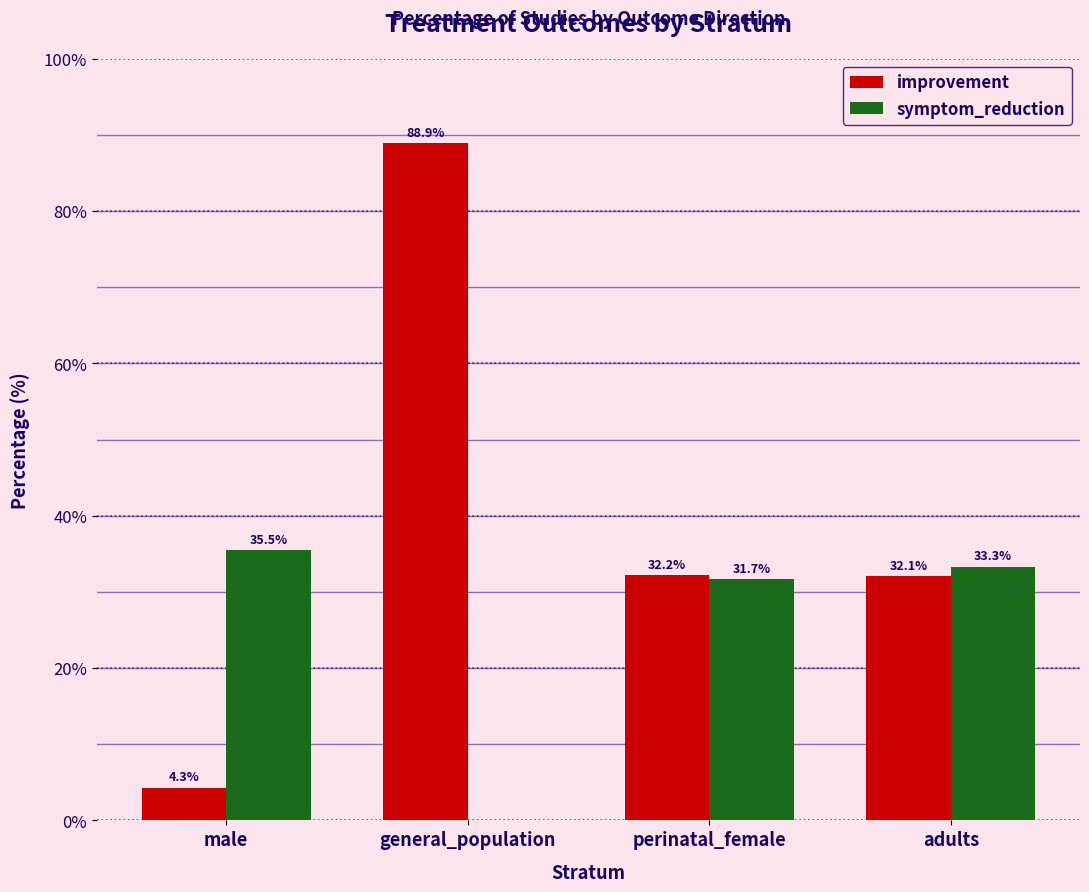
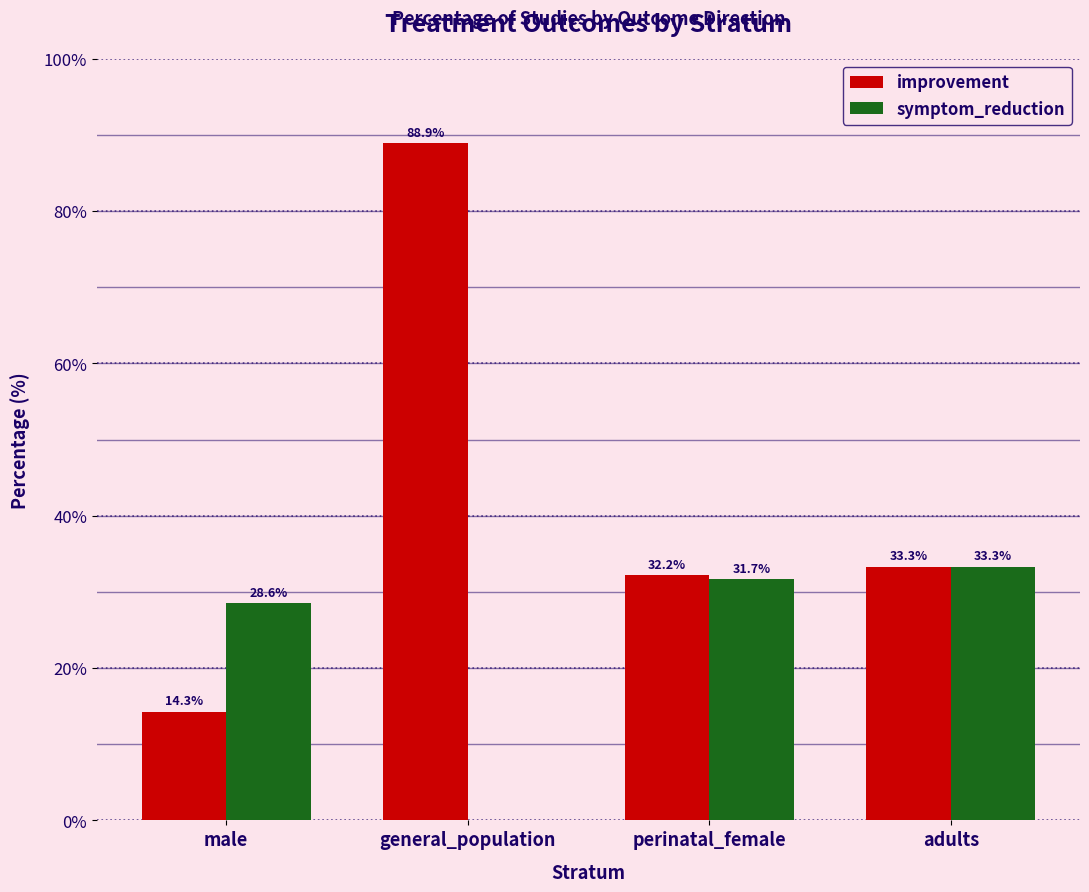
  {
    "improvement": {
-     "male": "4.3%",
+     "male": "14.3%",
      "general_population": "88.9%",
      "perinatal_female": "32.2%",
-     "adults": "32.1%"
+     "adults": "33.3%"
    },
    "symptom_reduction": {
-     "male": "35.5%",
+     "male": "28.6%",
      "perinatal_female": "31.7%",
      "adults": "33.3%"
    }
  }
